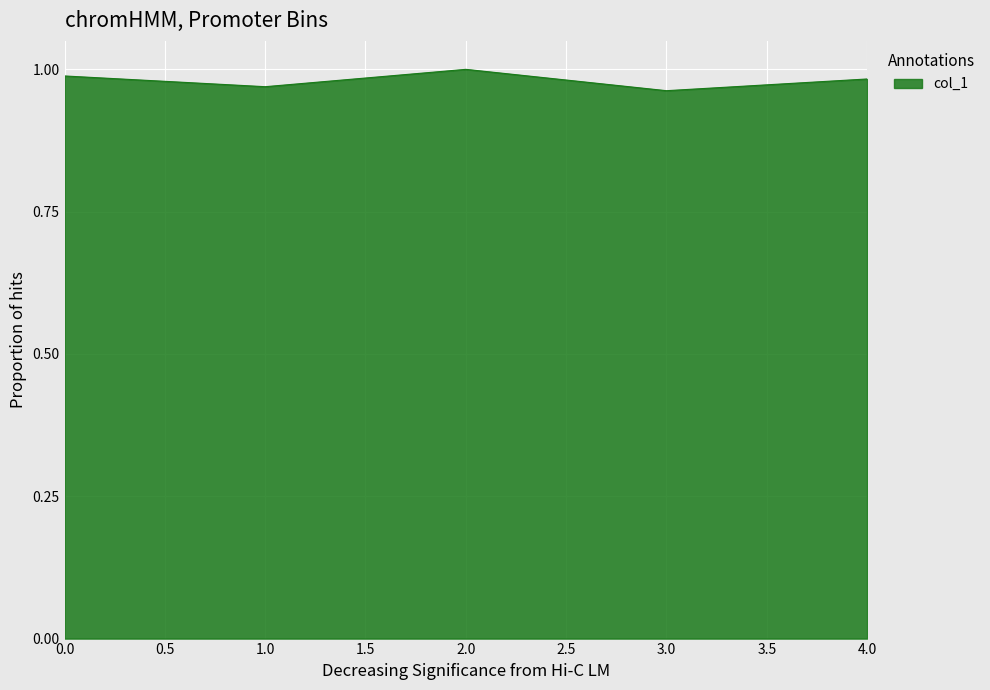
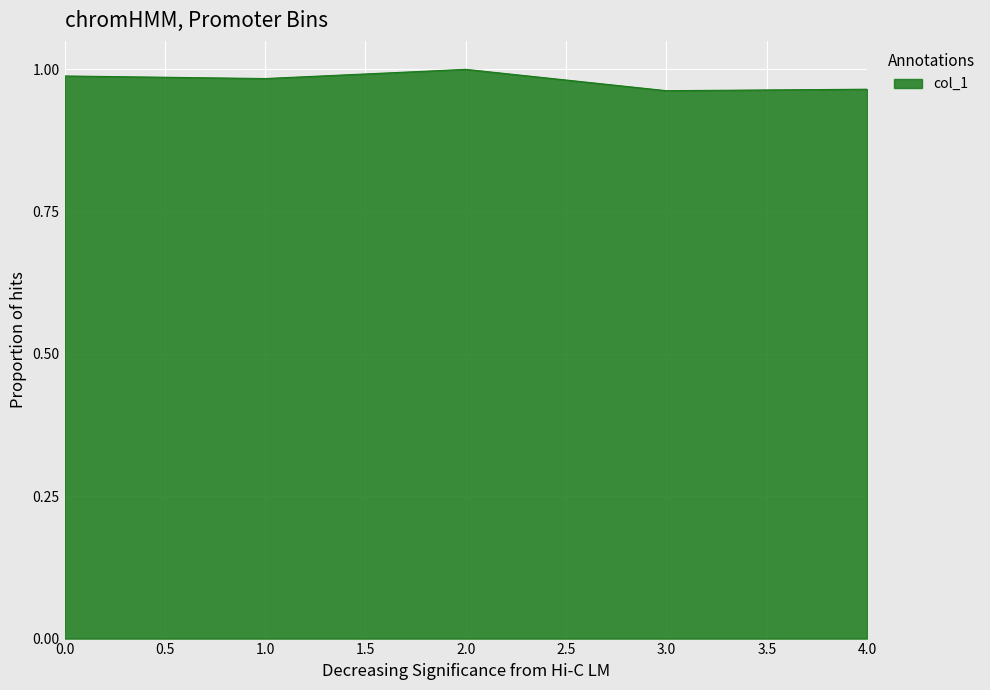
  {
    "0.0": 0.99,
-   "1.0": 0.97,
+   "1.0": 0.98,
    "2.0": 1.00,
    "3.0": 0.96,
-   "4.0": 0.98
+   "4.0": 0.97
  }
